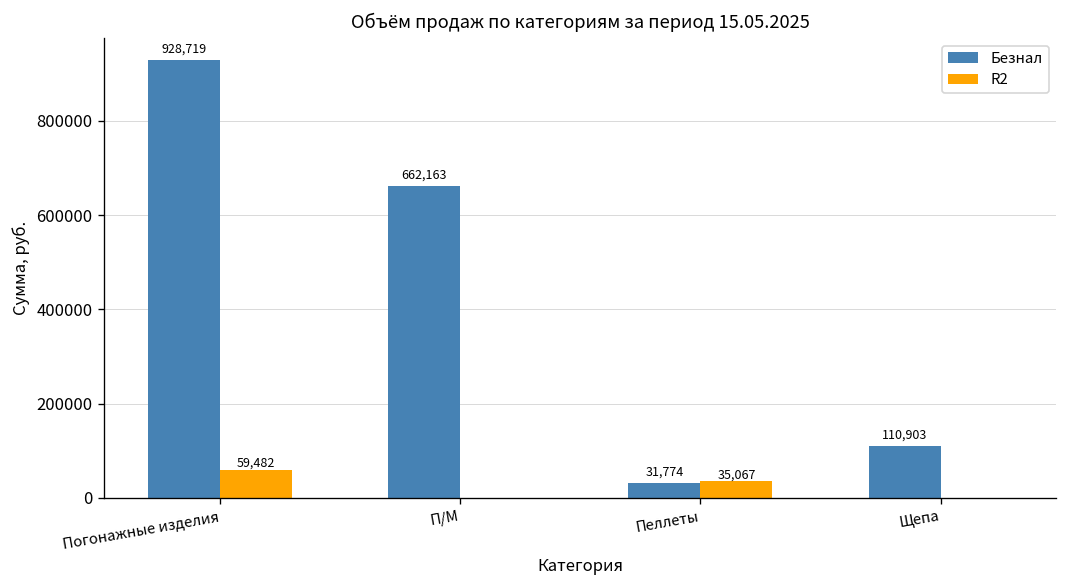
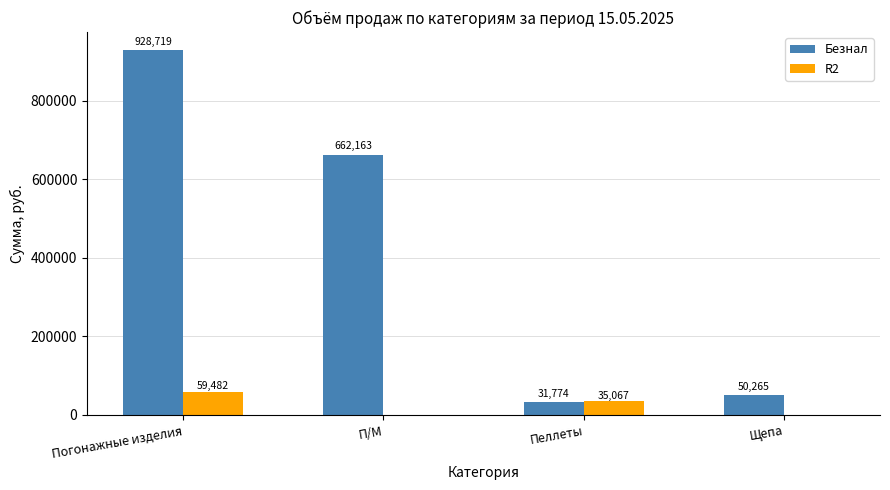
  {
    "Безнал": {
      "Погонажные изделия": "928,719",
      "П/М": "662,163",
      "Пеллеты": "31,774",
-     "Щепа": "110,903"
+     "Щепа": "50,265"
    },
    "R2": {
      "Погонажные изделия": "59,482",
      "Пеллеты": "35,067"
    }
  }
